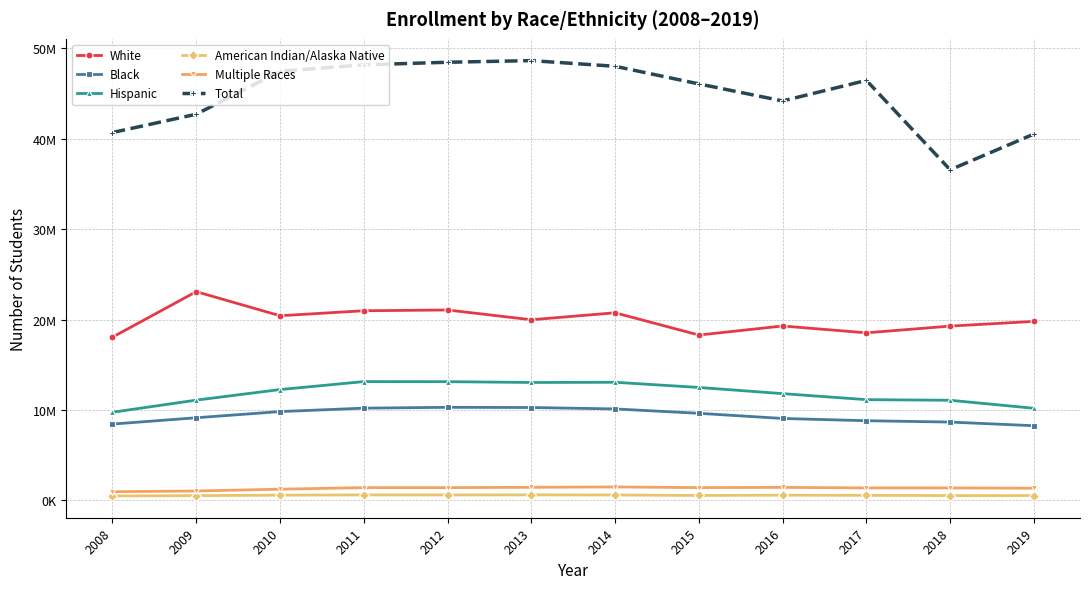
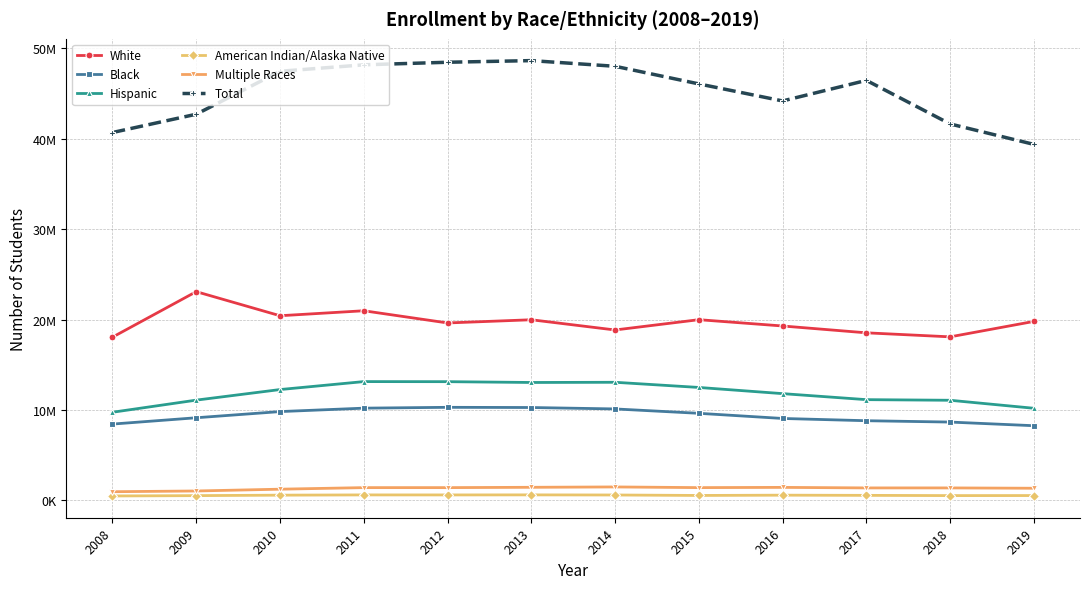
  {
    "White": {
      "2008": 18000000,
      "2009": 23000000,
      "2010": 20000000,
      "2011": 21000000,
-     "2012": 21000000,
+     "2012": 20000000,
      "2013": 20000000,
-     "2014": 21000000,
-     "2015": 18000000,
+     "2014": 19000000,
+     "2015": 20000000,
      "2016": 19000000,
      "2017": 19000000,
-     "2018": 19000000,
+     "2018": 18000000,
      "2019": 20000000
    },
    "Total": {
      "2008": 41000000,
      "2009": 43000000,
      "2012": 48000000,
      "2013": 49000000,
      "2014": 48000000,
      "2015": 46000000,
      "2016": 44000000,
      "2017": 46000000,
-     "2018": 37000000,
-     "2019": 41000000
+     "2018": 42000000,
+     "2019": 39000000
    }
  }
